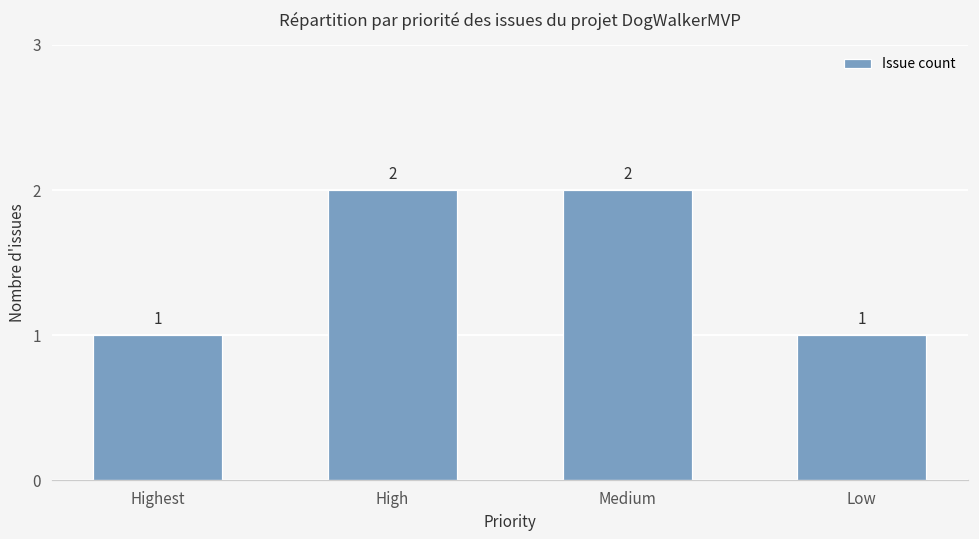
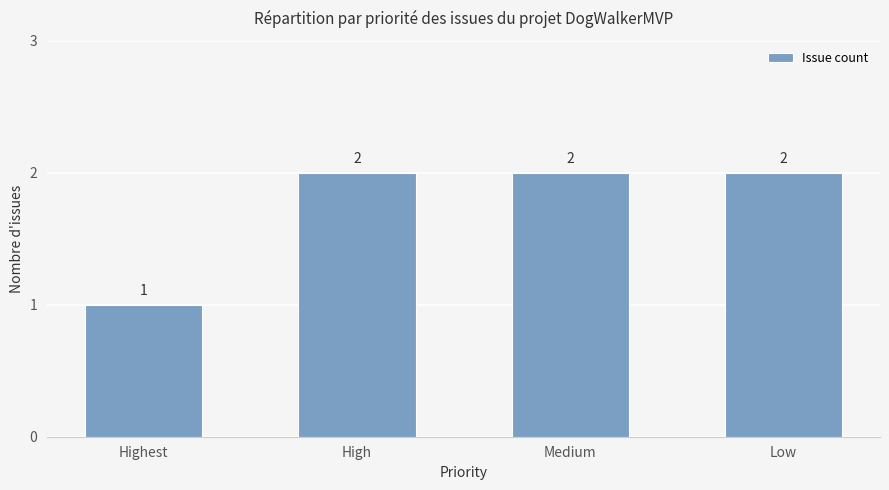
  {
    "Highest": 1,
    "High": 2,
    "Medium": 2,
-   "Low": 1
+   "Low": 2
  }
